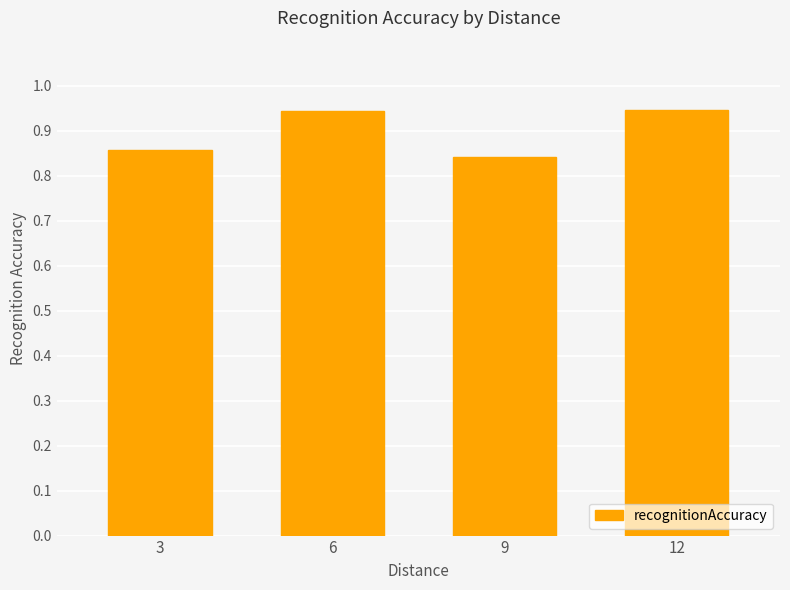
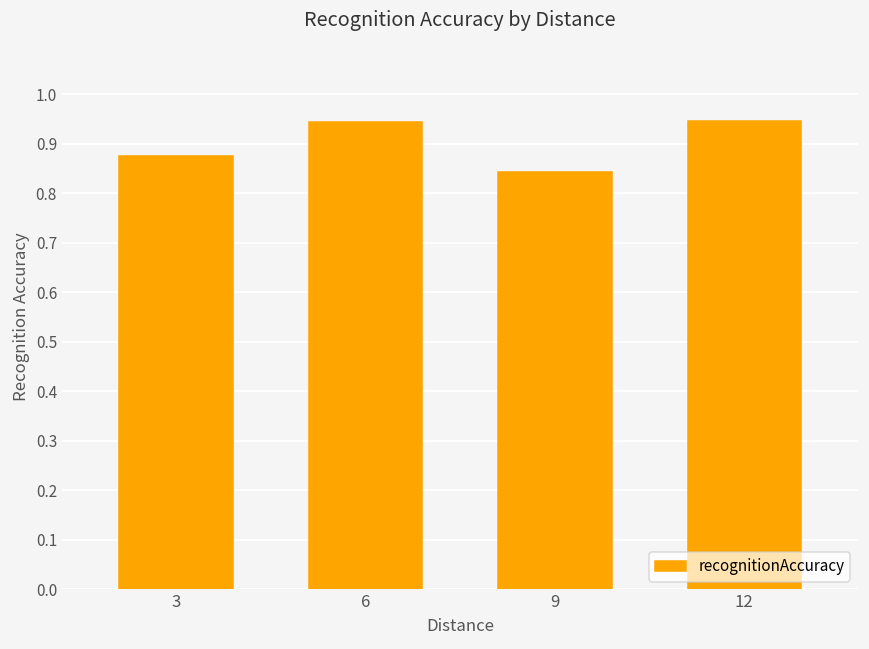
  {
-   "3": 0.86,
+   "3": 0.88,
    "6": 0.94,
    "9": 0.84,
    "12": 0.95
  }
